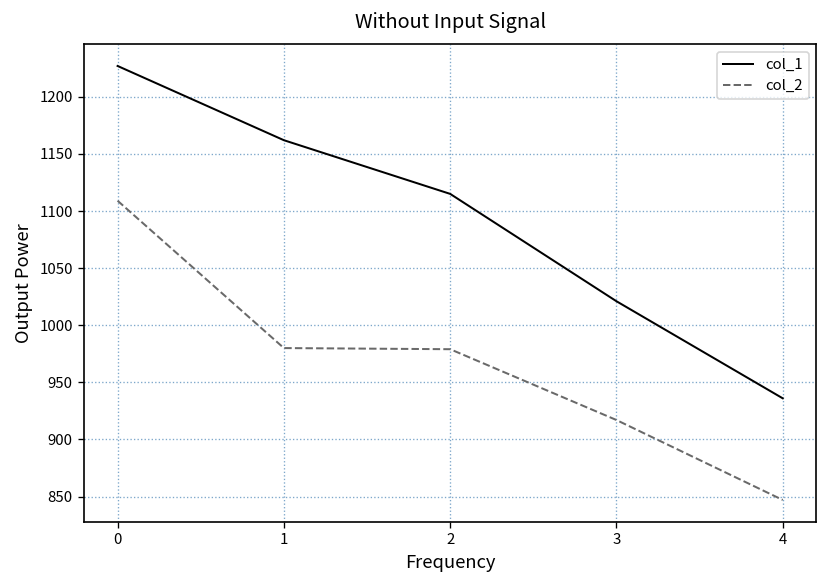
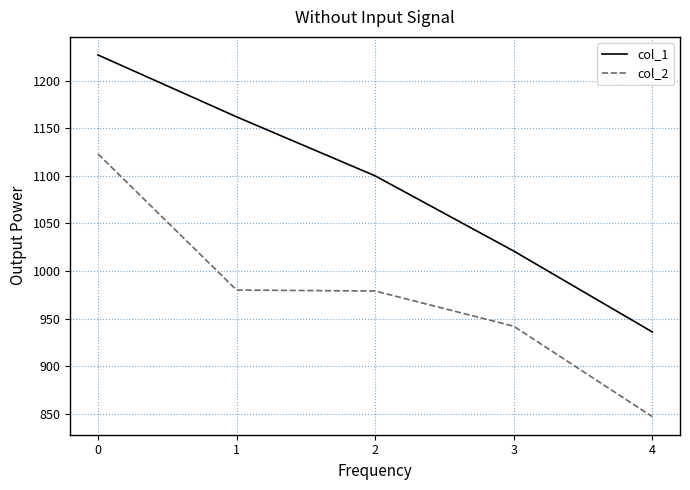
  {
    "col_1": {
      "0": 1230,
      "1": 1160,
-     "2": 1120,
+     "2": 1100,
      "3": 1020,
      "4": 940
    },
    "col_2": {
-     "0": 1110,
+     "0": 1120,
      "1": 980,
      "2": 980,
-     "3": 920,
+     "3": 940,
      "4": 850
    }
  }
